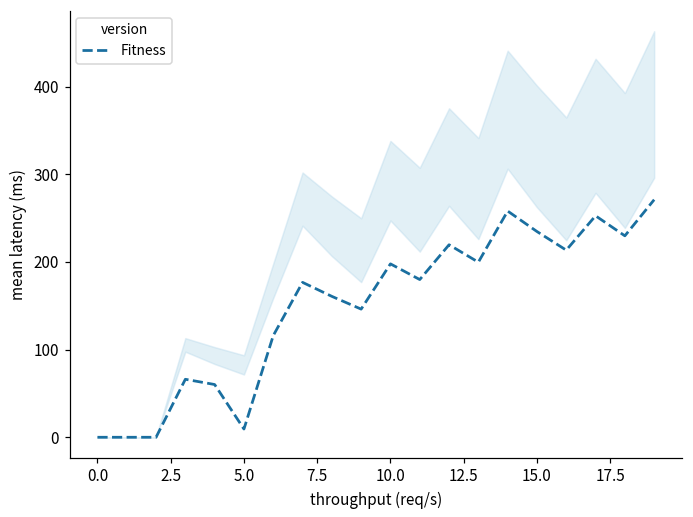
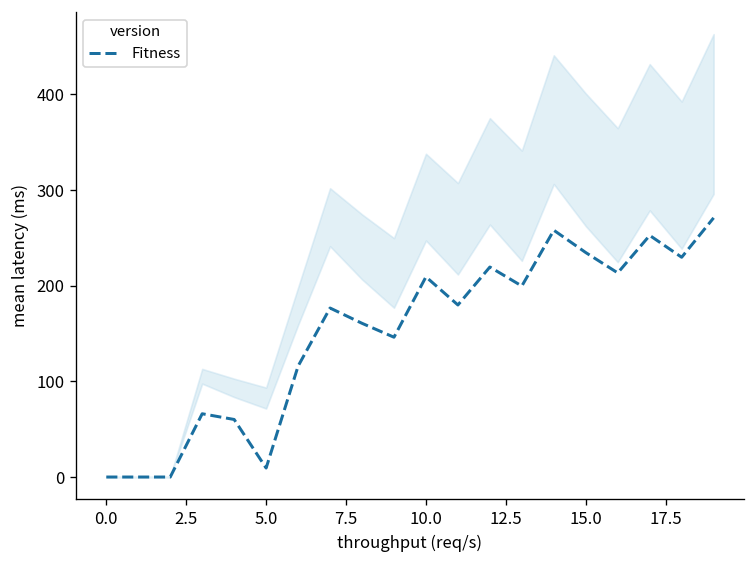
  {
    "Fitness": {
      "5.0": 10,
-     "10.0": 200,
+     "10.0": 210,
      "15.0": 230
    }
  }
